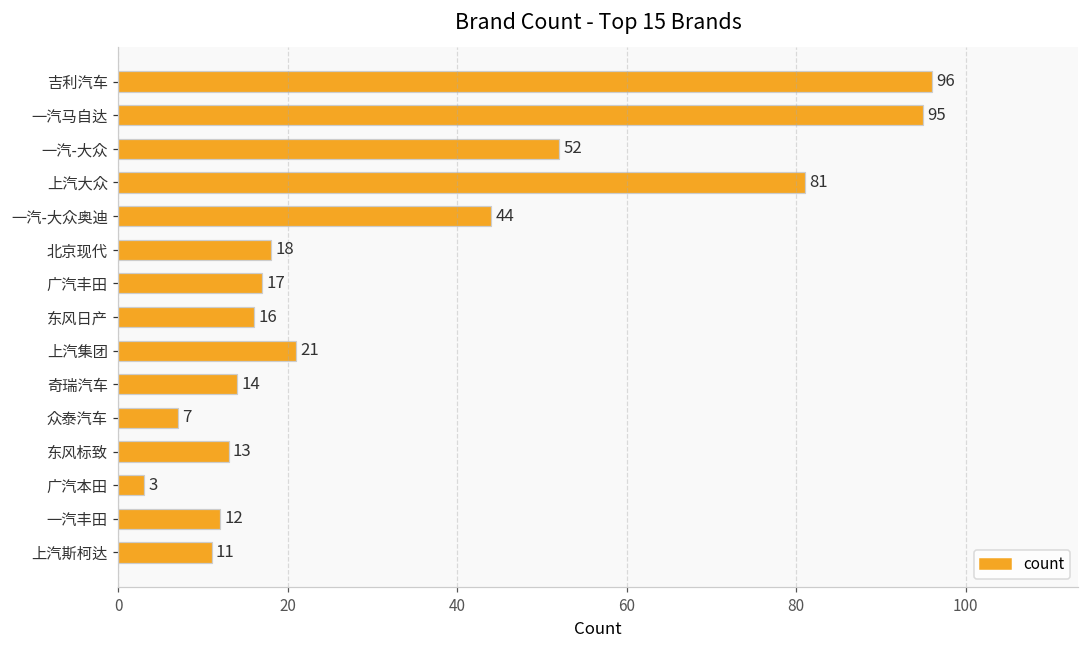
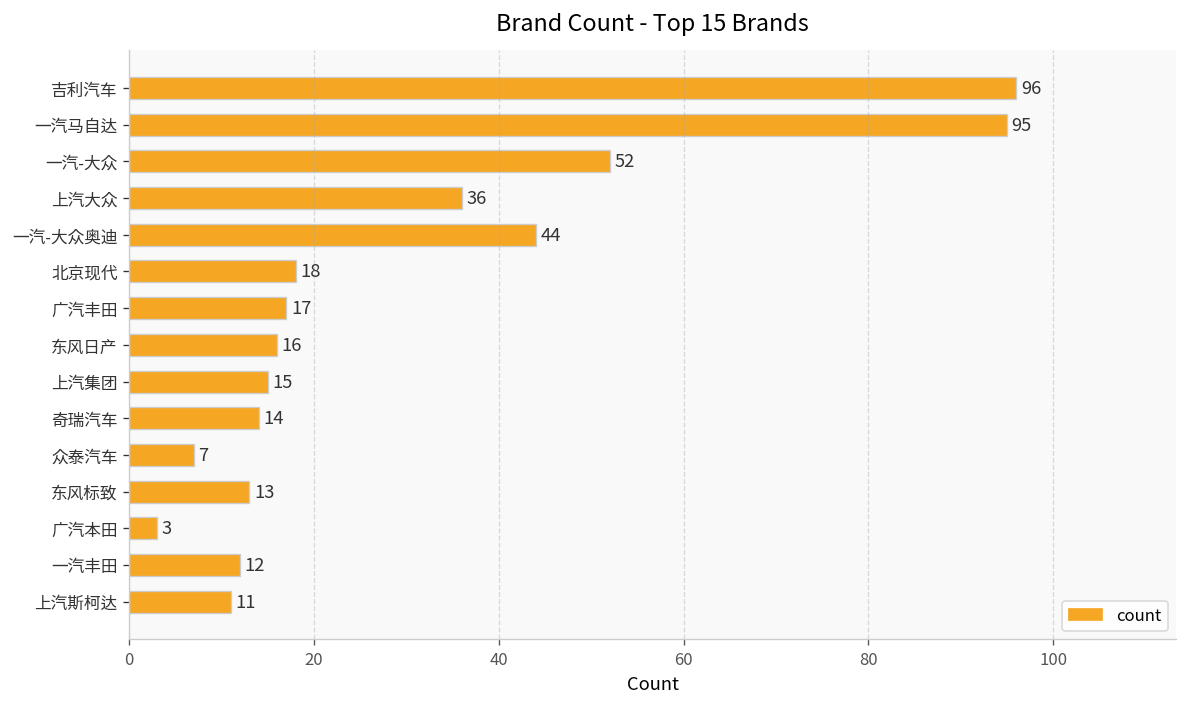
  {
    "吉利汽车": 96,
    "一汽马自达": 95,
    "一汽-大众": 52,
-   "上汽大众": 81,
+   "上汽大众": 36,
    "一汽-大众奥迪": 44,
    "北京现代": 18,
    "广汽丰田": 17,
    "东风日产": 16,
-   "上汽集团": 21,
+   "上汽集团": 15,
    "奇瑞汽车": 14,
    "众泰汽车": 7,
    "东风标致": 13,
    "广汽本田": 3,
    "一汽丰田": 12,
    "上汽斯柯达": 11
  }
